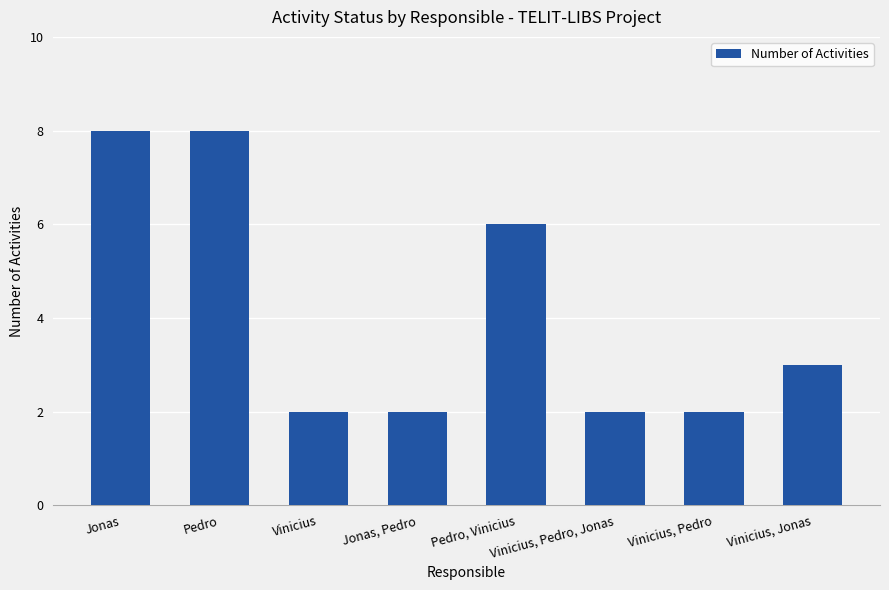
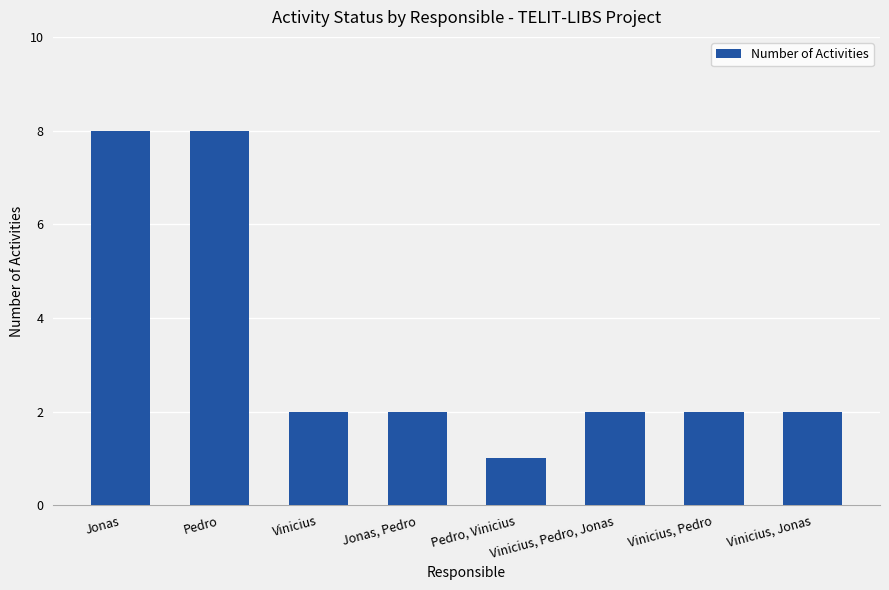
  {
    "Jonas": 8,
    "Pedro": 8,
    "Vinicius": 2,
    "Jonas, Pedro": 2,
-   "Pedro, Vinicius": 6,
+   "Pedro, Vinicius": 1,
    "Vinicius, Pedro, Jonas": 2,
    "Vinicius, Pedro": 2,
-   "Vinicius, Jonas": 3
+   "Vinicius, Jonas": 2
  }
